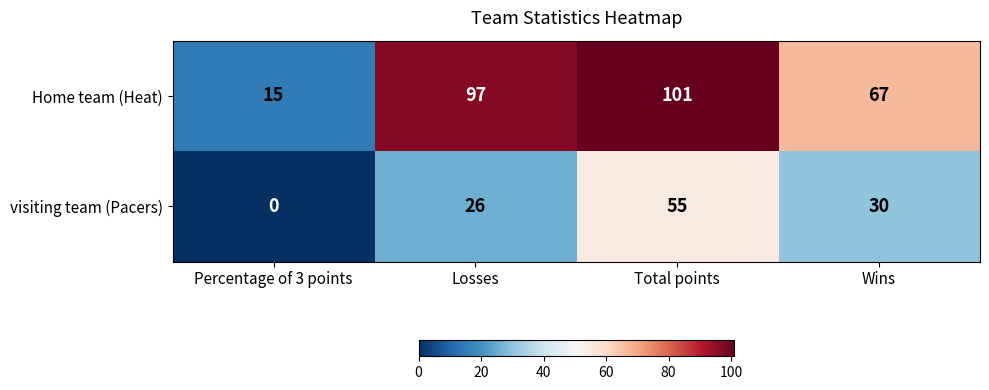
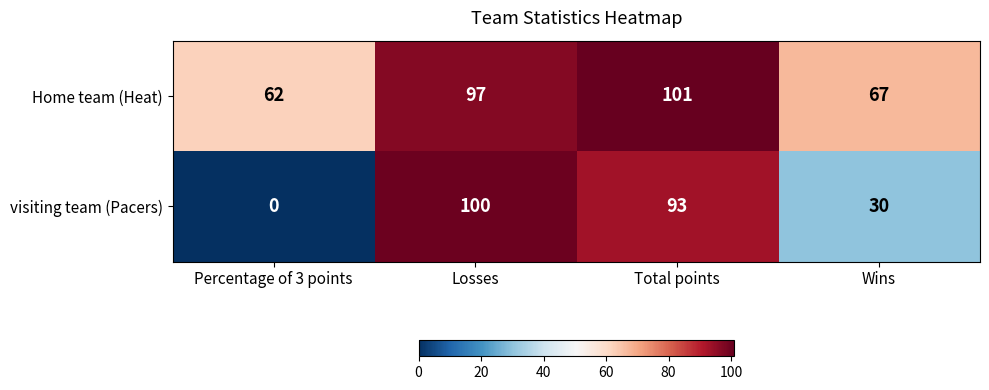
  {
    "Home team (Heat)": {
-     "Percentage of 3 points": 15,
+     "Percentage of 3 points": 62,
      "Losses": 97,
      "Total points": 101,
      "Wins": 67
    },
    "visiting team (Pacers)": {
      "Percentage of 3 points": 0,
-     "Losses": 26,
-     "Total points": 55,
+     "Losses": 100,
+     "Total points": 93,
      "Wins": 30
    }
  }
